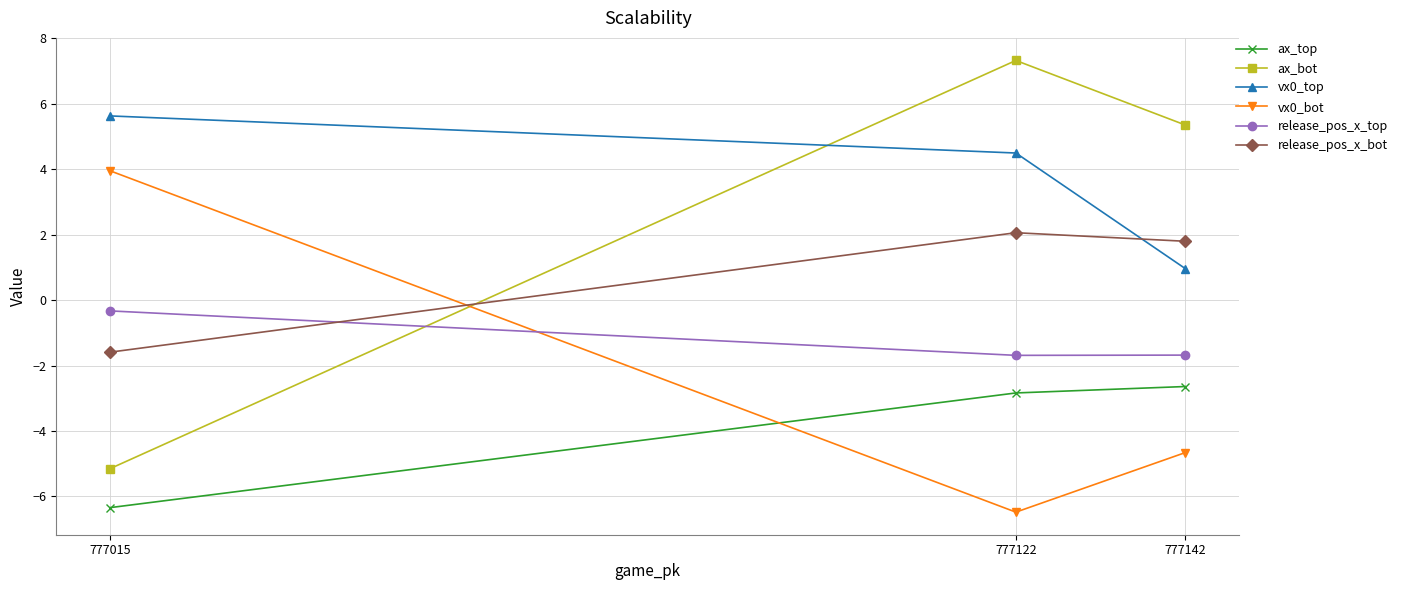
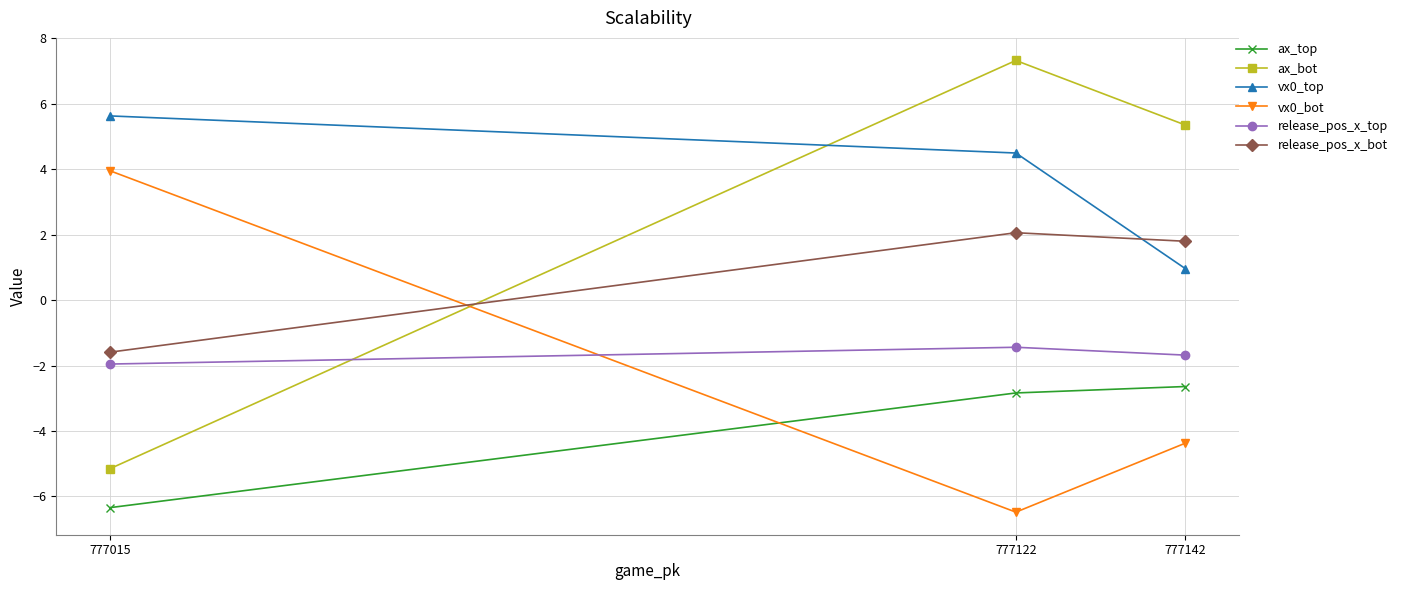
  {
    "ax_top": {
      "777015": -6.3,
      "777122": -2.8,
      "777142": -2.6
    },
    "ax_bot": {
      "777015": -5.2,
      "777122": 7.3,
      "777142": 5.4
    },
    "vx0_top": {
      "777015": 5.6,
      "777122": 4.5,
      "777142": 1.0
    },
    "vx0_bot": {
      "777015": 4.0,
      "777122": -6.5,
-     "777142": -4.7
+     "777142": -4.4
    },
    "release_pos_x_top": {
-     "777015": -0.3,
-     "777122": -1.7,
+     "777015": -2.0,
+     "777122": -1.4,
      "777142": -1.7
    },
    "release_pos_x_bot": {
      "777015": -1.6,
      "777122": 2.1,
      "777142": 1.8
    }
  }
